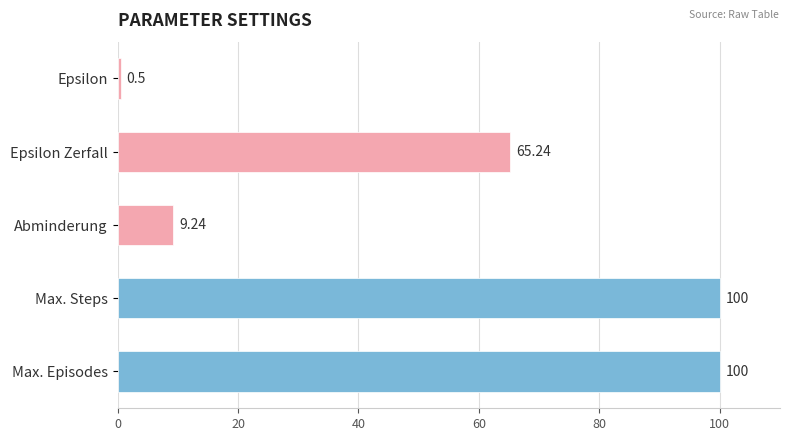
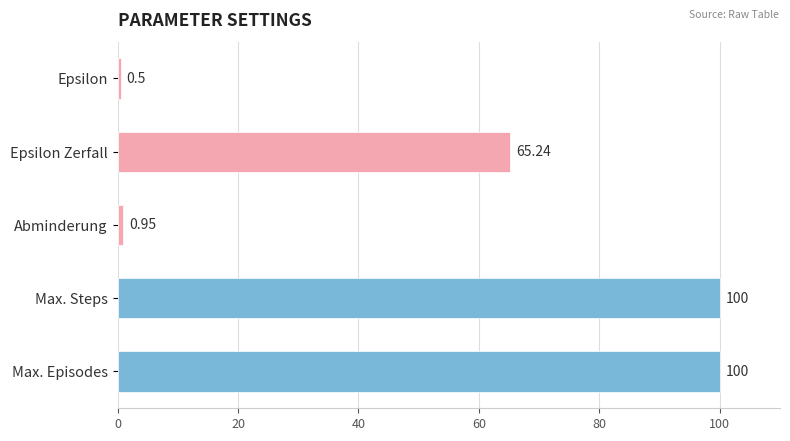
  {
    "Epsilon": 0.5,
    "Epsilon Zerfall": 65.24,
-   "Abminderung": 9.24,
+   "Abminderung": 0.95,
    "Max. Steps": 100,
    "Max. Episodes": 100
  }
